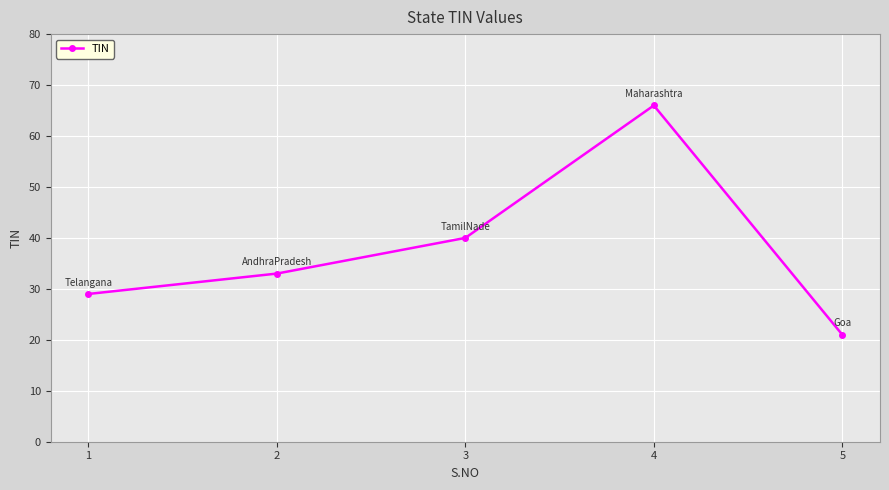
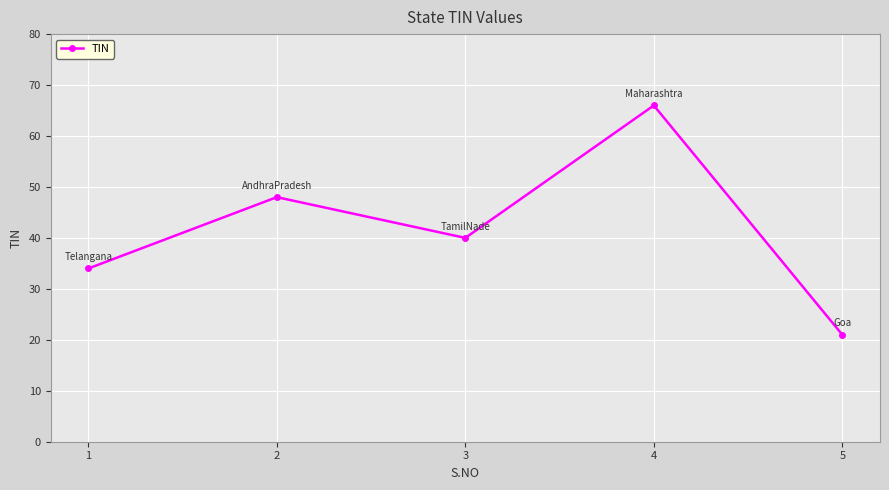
  {
-   "1": 29,
-   "2": 33,
+   "1": 34,
+   "2": 48,
    "3": 40,
    "4": 66,
    "5": 21
  }
